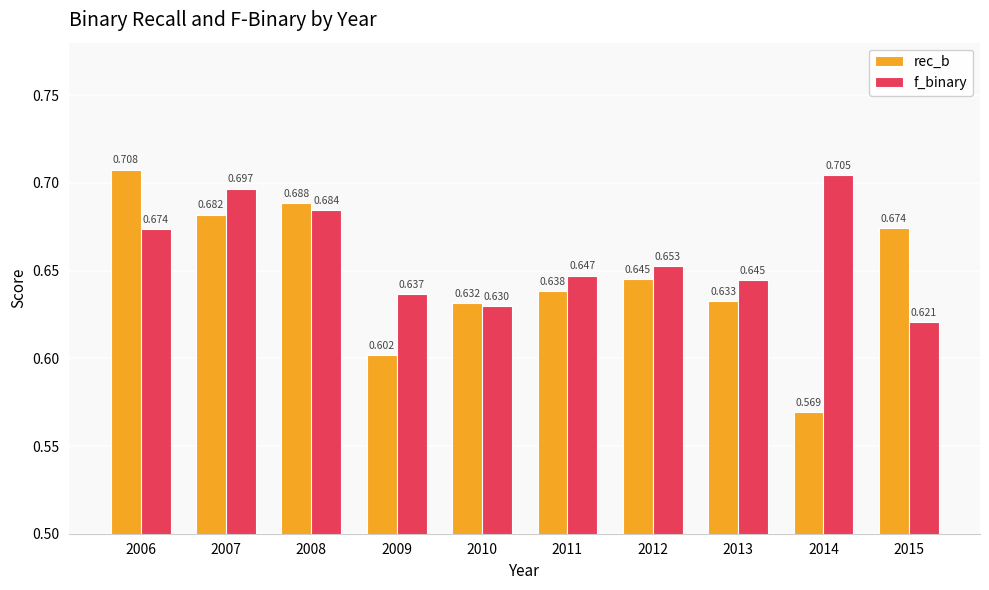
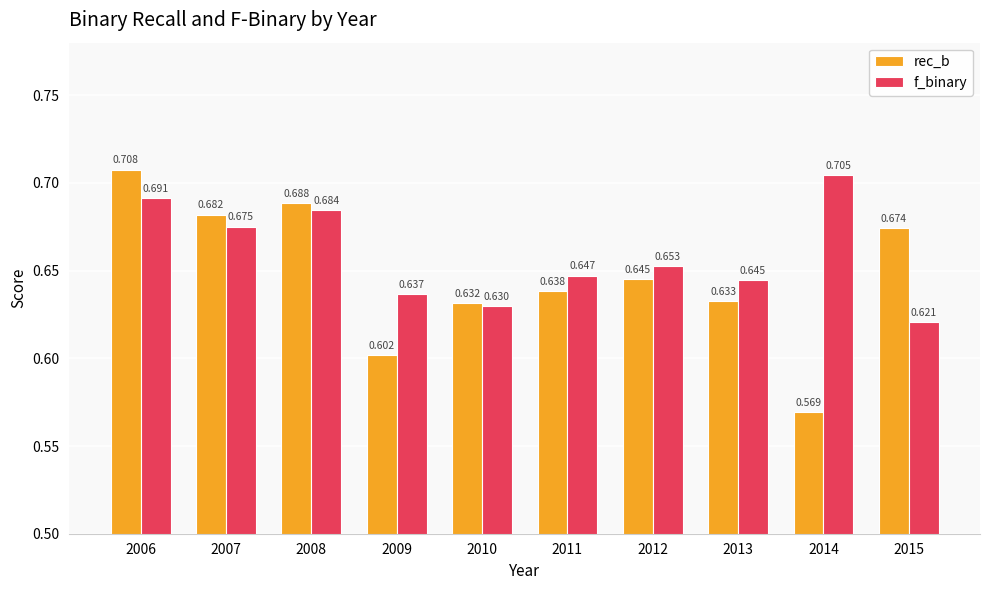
  {
    "rec_b": {
      "2006": 0.708,
      "2007": 0.682,
      "2008": 0.688,
      "2009": 0.602,
      "2010": 0.632,
      "2011": 0.638,
      "2012": 0.645,
      "2013": 0.633,
      "2014": 0.569,
      "2015": 0.674
    },
    "f_binary": {
-     "2006": 0.674,
-     "2007": 0.697,
+     "2006": 0.691,
+     "2007": 0.675,
      "2008": 0.684,
      "2009": 0.637,
      "2010": 0.630,
      "2011": 0.647,
      "2012": 0.653,
      "2013": 0.645,
      "2014": 0.705,
      "2015": 0.621
    }
  }
